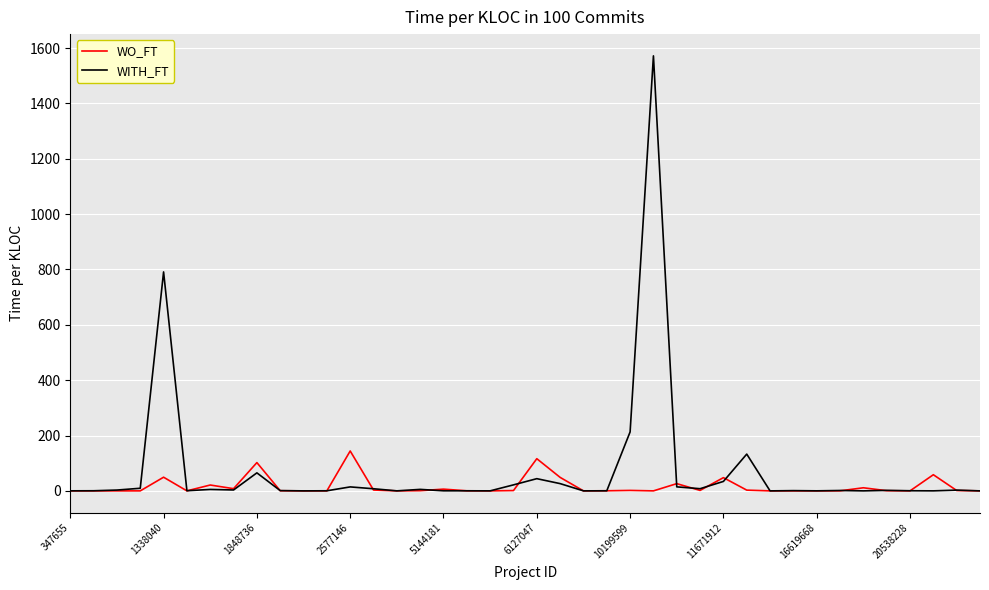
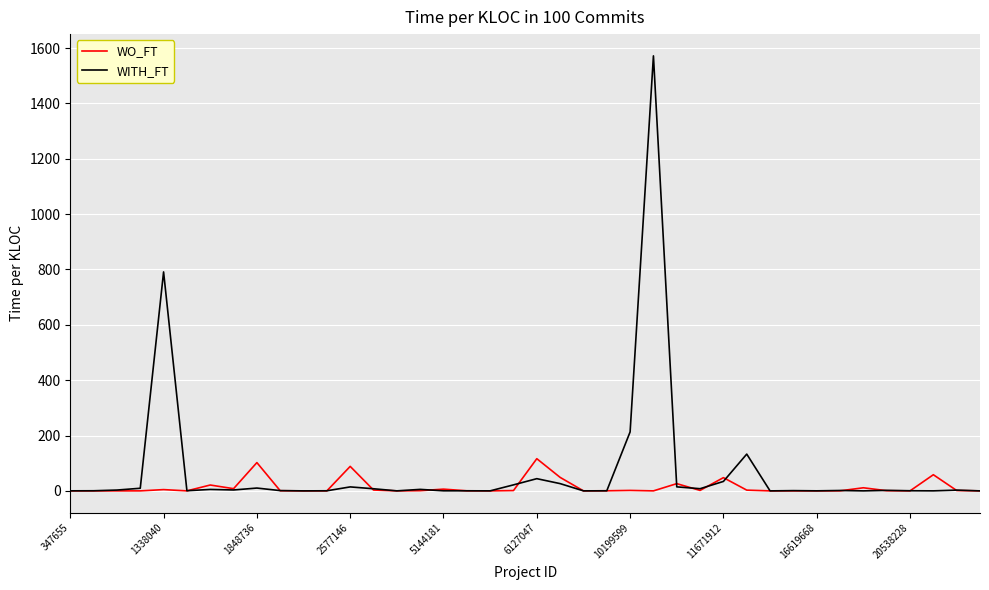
  {
    "WO_FT": {
-     "1338040": 50,
+     "1338040": 0,
      "1848736": 100,
-     "2577146": 140,
+     "2577146": 90,
      "6127047": 120,
      "10199599": 0,
      "11671912": 50
    },
    "WITH_FT": {
      "1338040": 790,
-     "1848736": 70,
+     "1848736": 10,
      "2577146": 10,
      "6127047": 40,
      "10199599": 210,
      "11671912": 30
    }
  }
